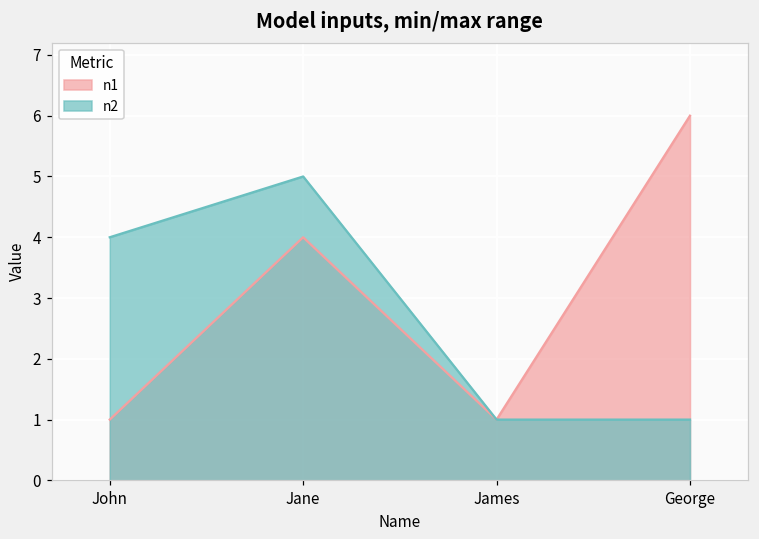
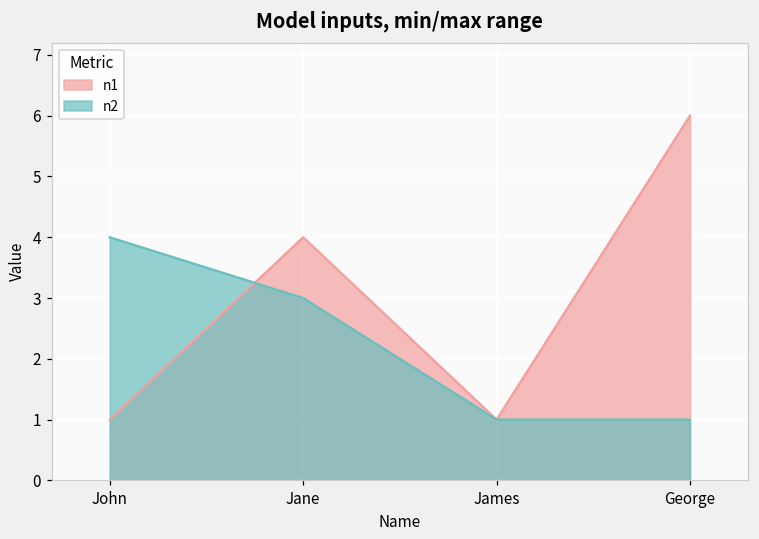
  {
    "n1": {
      "John": 1,
      "Jane": 4,
      "George": 6
    },
    "n2": {
      "John": 4,
-     "Jane": 5,
+     "Jane": 3,
      "George": 1
    }
  }
